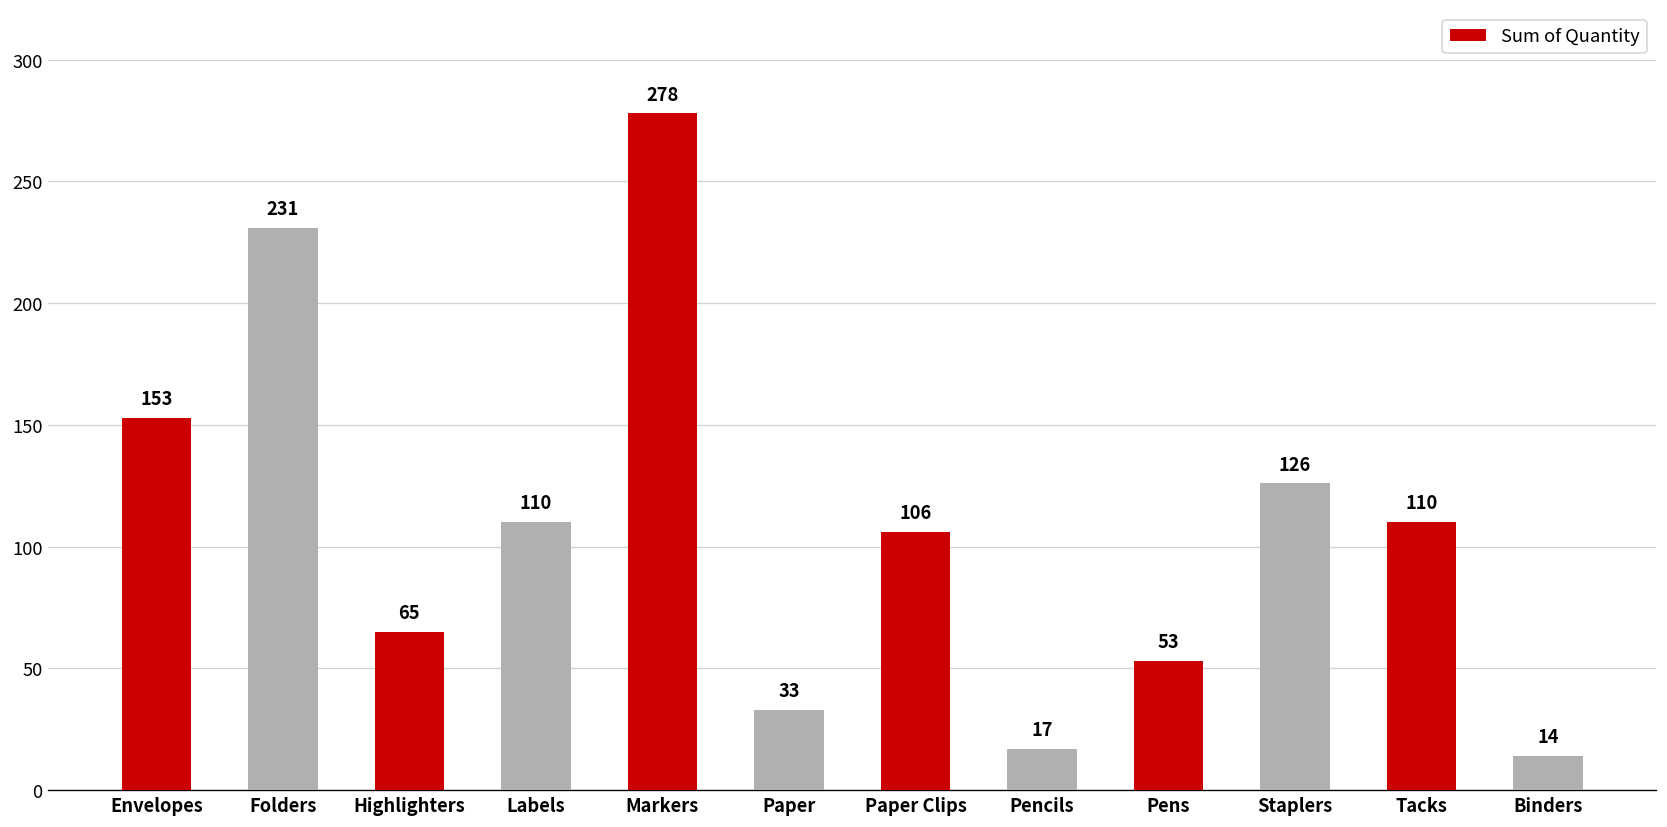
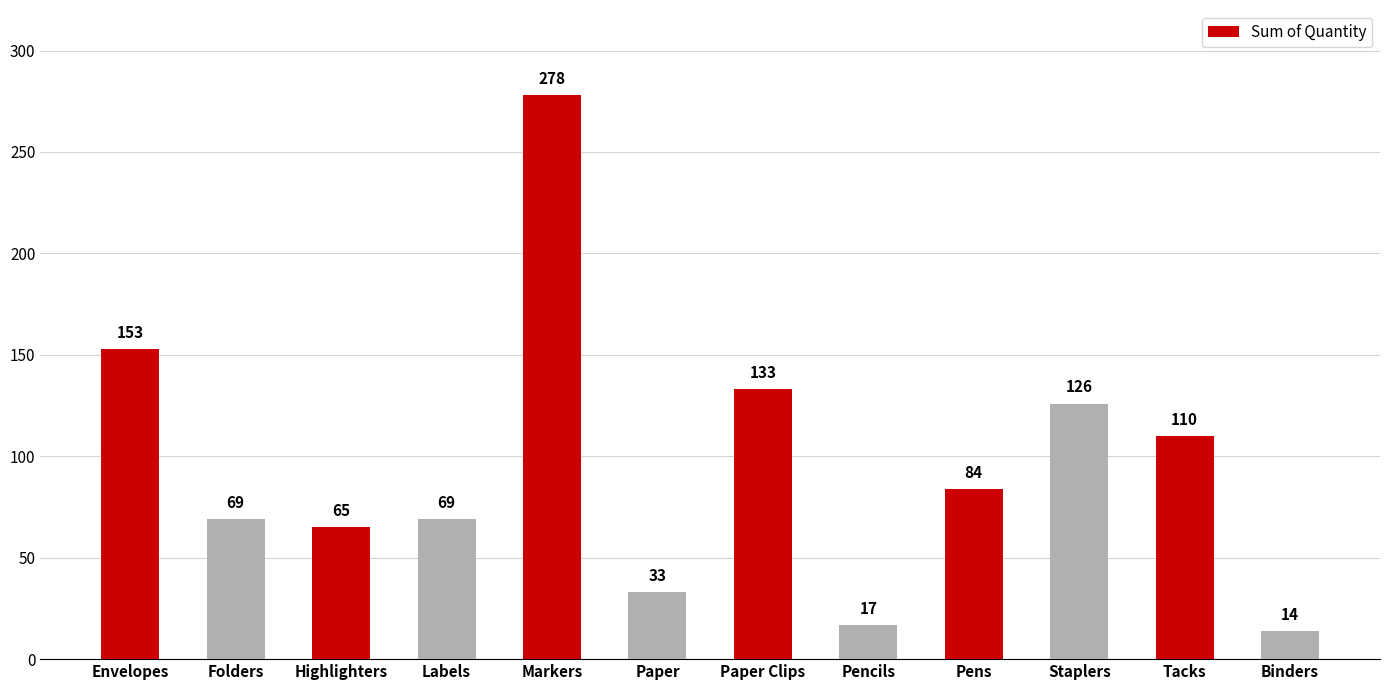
  {
    "Envelopes": 153,
-   "Folders": 231,
+   "Folders": 69,
    "Highlighters": 65,
-   "Labels": 110,
+   "Labels": 69,
    "Markers": 278,
    "Paper": 33,
-   "Paper Clips": 106,
+   "Paper Clips": 133,
    "Pencils": 17,
-   "Pens": 53,
+   "Pens": 84,
    "Staplers": 126,
    "Tacks": 110,
    "Binders": 14
  }
